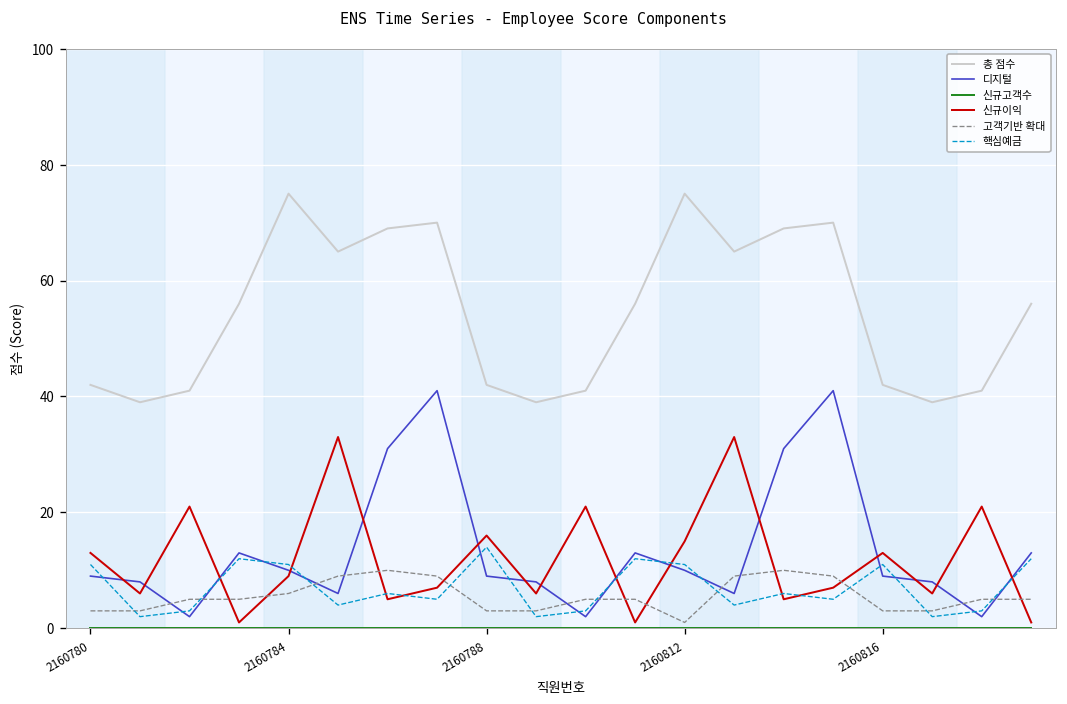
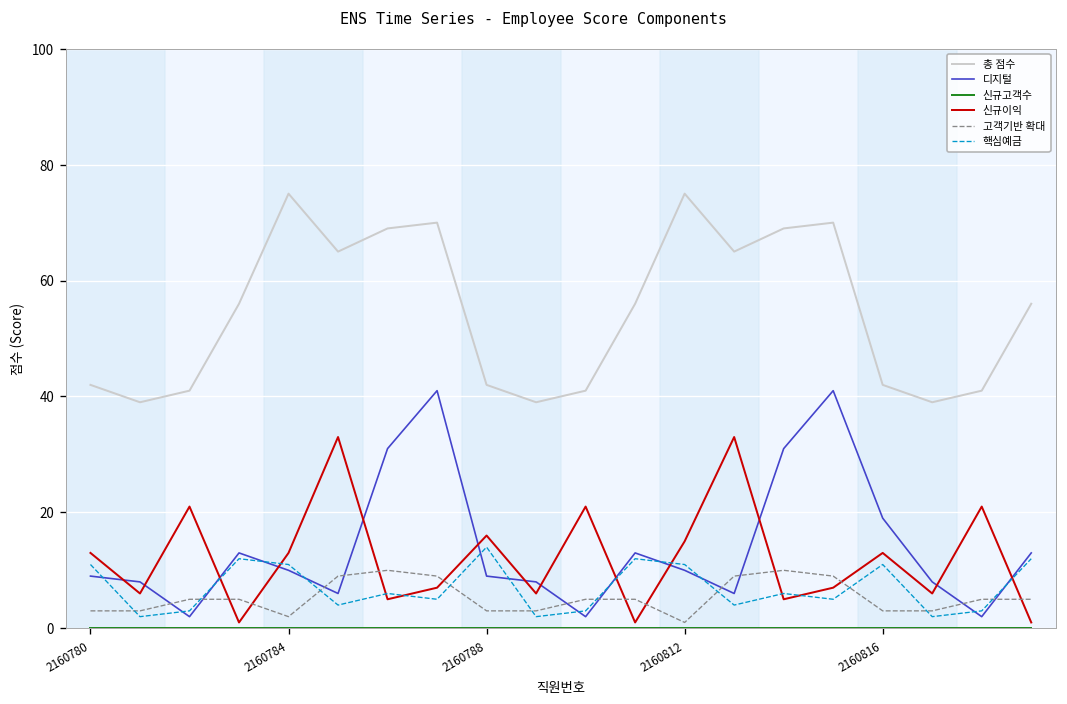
  {
    "총 점수": {
      "2160780": 42,
      "2160784": 75,
      "2160788": 42,
      "2160812": 75,
      "2160816": 42
    },
    "디지털": {
      "2160780": 9,
      "2160784": 10,
      "2160788": 9,
      "2160812": 10,
-     "2160816": 9
+     "2160816": 19
    },
    "신규고객수": {
      "2160780": 0,
      "2160784": 0,
      "2160788": 0,
      "2160812": 0,
      "2160816": 0
    },
    "신규이익": {
      "2160780": 13,
-     "2160784": 9,
+     "2160784": 13,
      "2160788": 16,
      "2160812": 15,
      "2160816": 13
    },
    "고객기반 확대": {
      "2160780": 3,
-     "2160784": 6,
+     "2160784": 2,
      "2160788": 3,
      "2160812": 1,
      "2160816": 3
    },
    "핵심예금": {
      "2160780": 11,
      "2160784": 11,
      "2160788": 14,
      "2160812": 11,
      "2160816": 11
    }
  }
